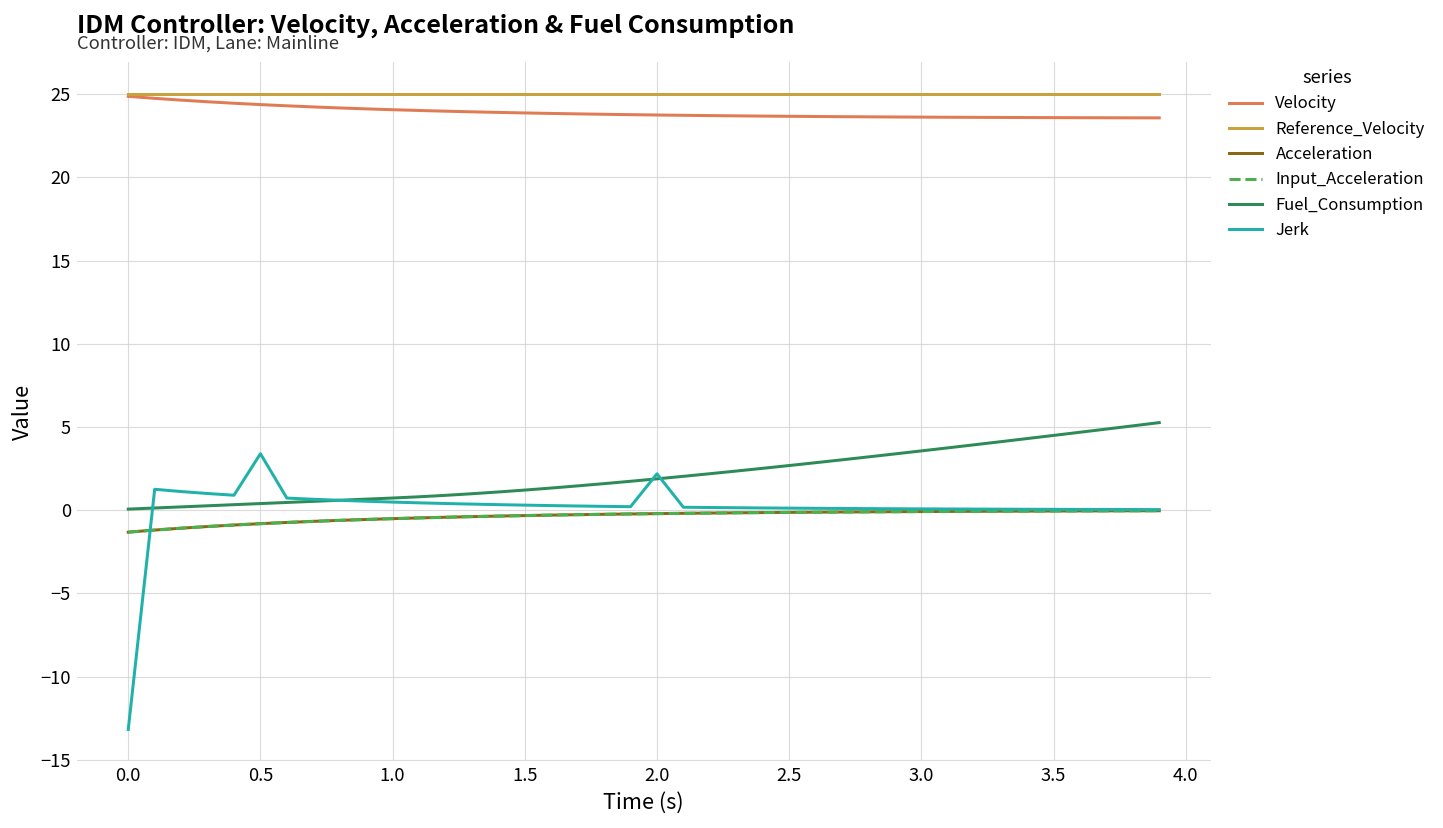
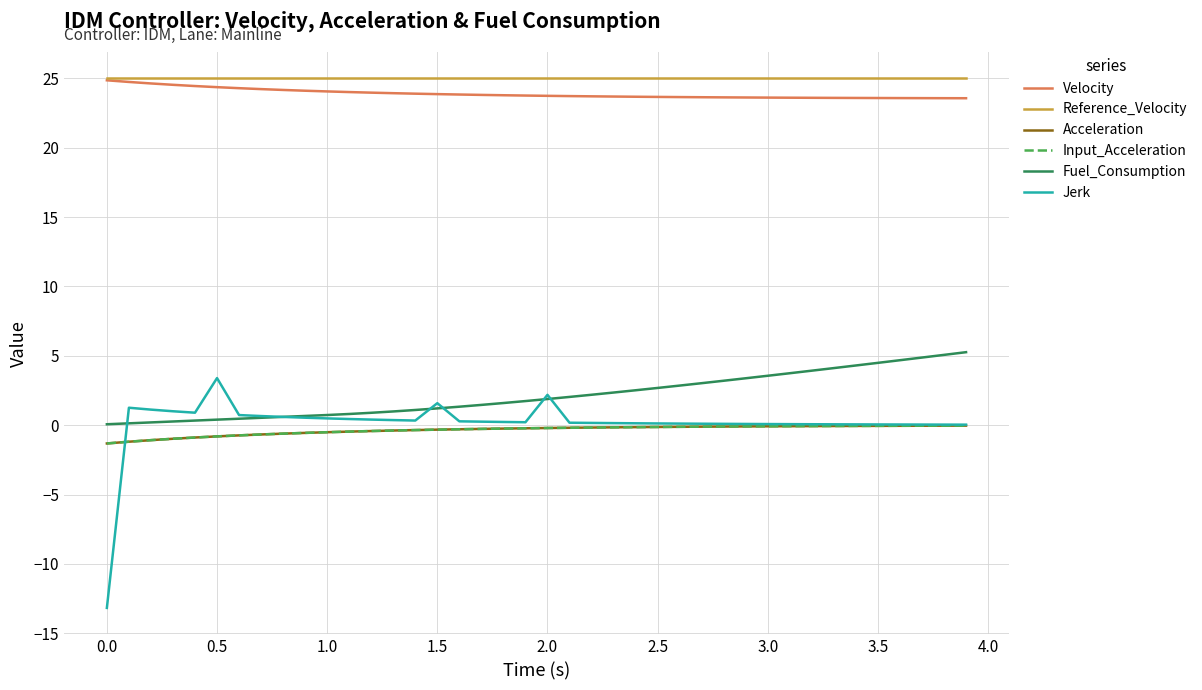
  {
    "Jerk": {
      "0.0": -13.2,
      "0.5": 3.4,
      "1.0": 0.5,
-     "1.5": 0.3,
+     "1.5": 1.6,
      "2.0": 2.2,
      "2.5": 0.1
    }
  }
